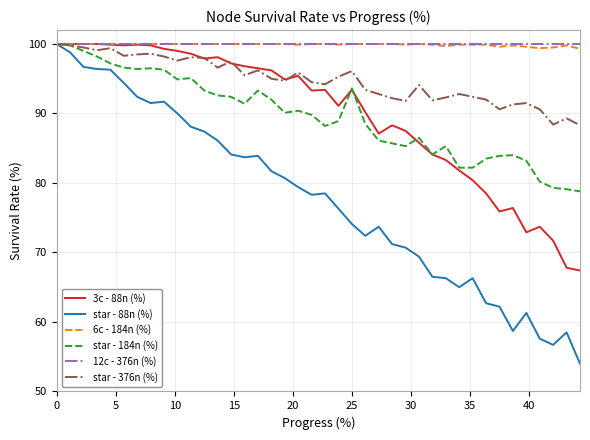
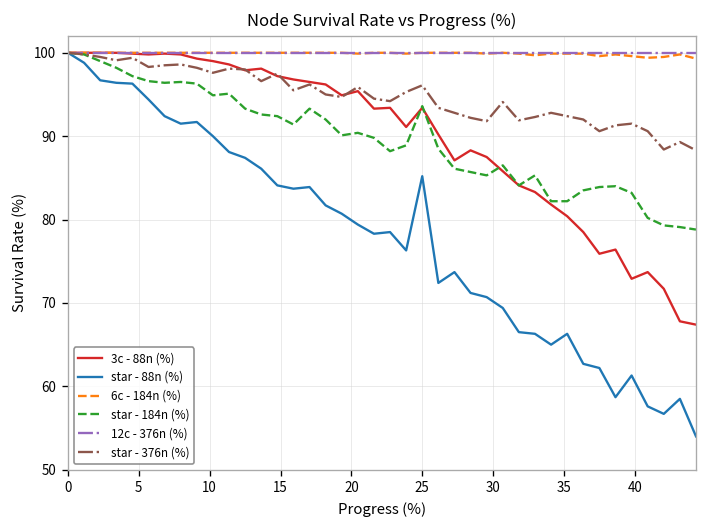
  {
    "star - 88n (%)": {
-     "25": 74
+     "25": 85
    },
    "star - 376n (%)": {
      "25": 96
    }
  }
